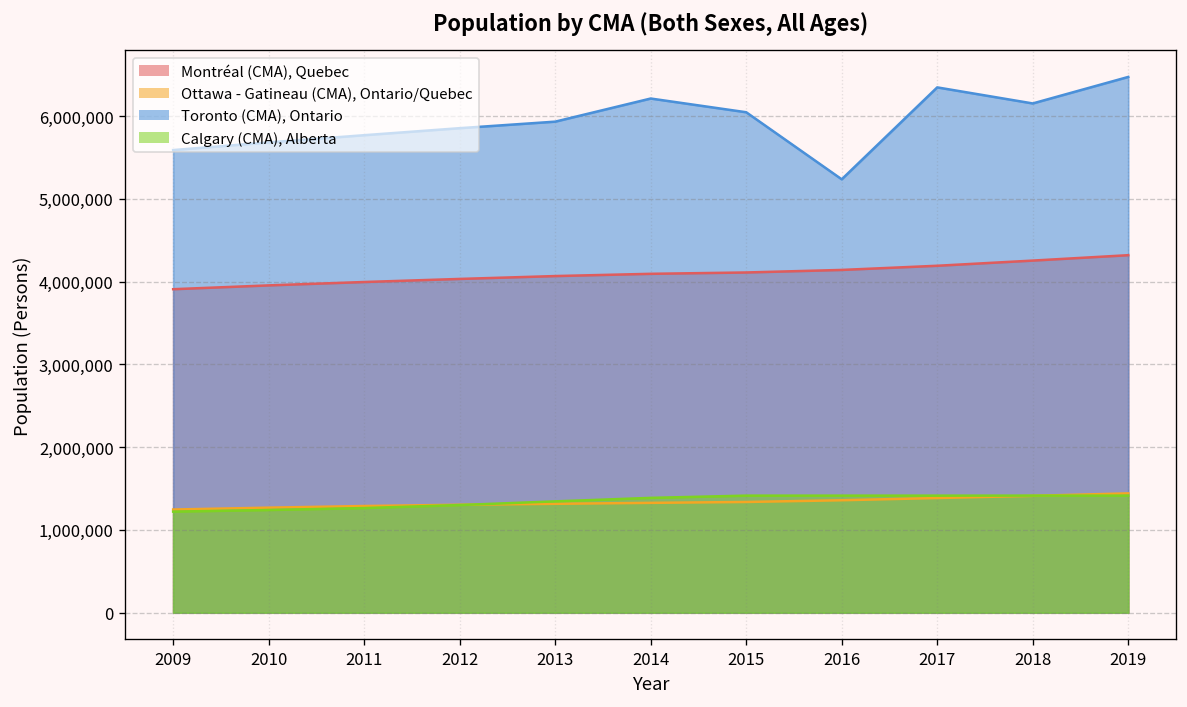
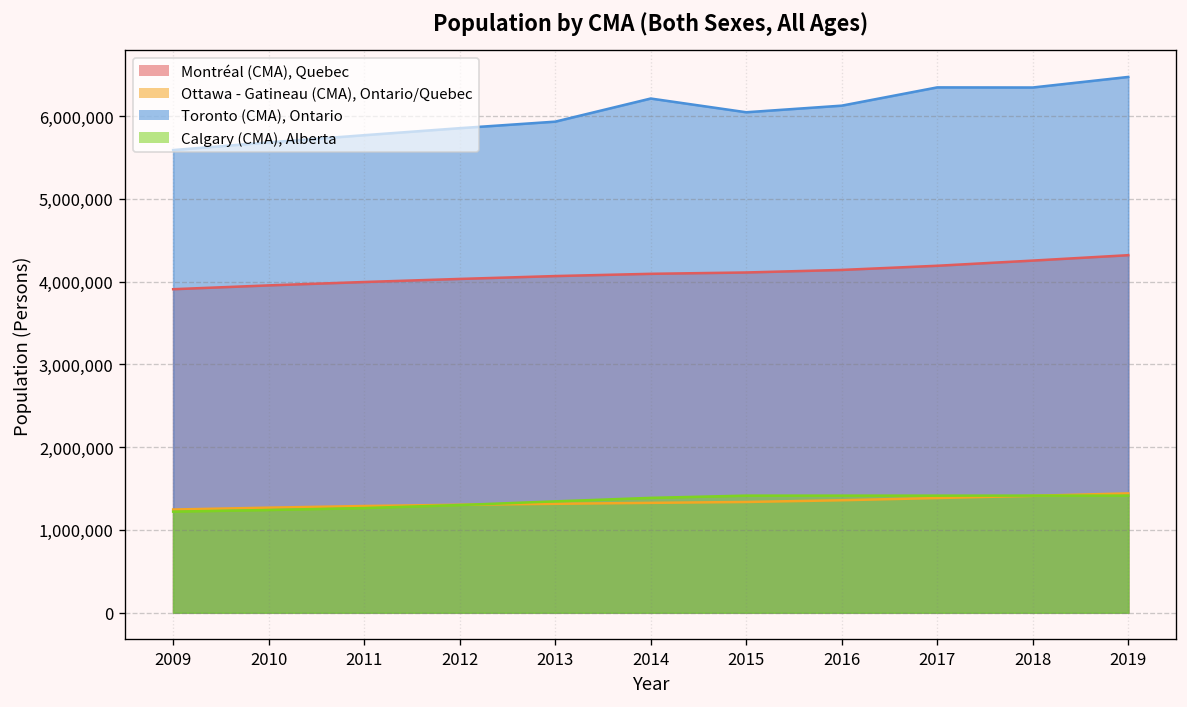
  {
    "Montréal (CMA), Quebec": {
      "2009": "3,900,000",
      "2010": "4,000,000",
      "2011": "4,000,000",
      "2012": "4,000,000",
      "2013": "4,100,000",
      "2014": "4,100,000",
      "2015": "4,100,000",
      "2016": "4,100,000",
      "2017": "4,200,000",
      "2018": "4,300,000",
      "2019": "4,300,000"
    },
    "Ottawa - Gatineau (CMA), Ontario/Quebec": {
      "2014": "1,300,000",
      "2015": "1,300,000",
      "2016": "1,400,000"
    },
    "Toronto (CMA), Ontario": {
      "2013": "5,900,000",
      "2014": "6,200,000",
      "2015": "6,000,000",
-     "2016": "5,200,000",
+     "2016": "6,100,000",
      "2017": "6,300,000",
-     "2018": "6,200,000",
+     "2018": "6,300,000",
      "2019": "6,500,000"
    },
    "Calgary (CMA), Alberta": {
      "2014": "1,400,000",
      "2015": "1,400,000",
      "2016": "1,400,000"
    }
  }
